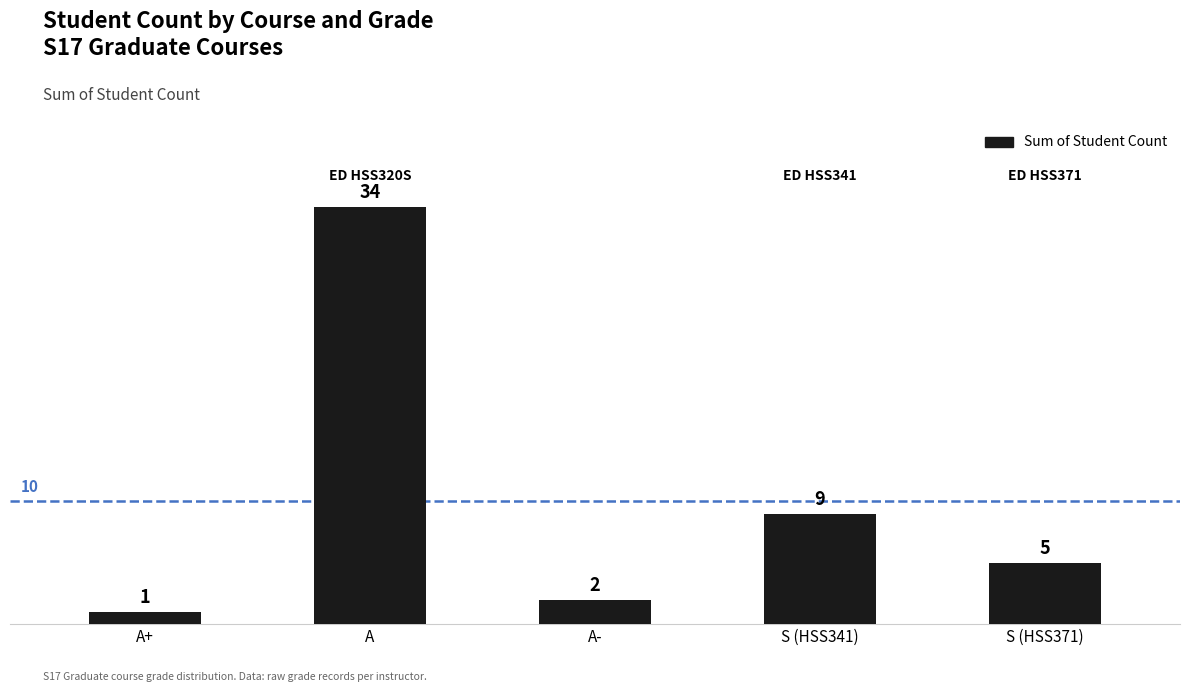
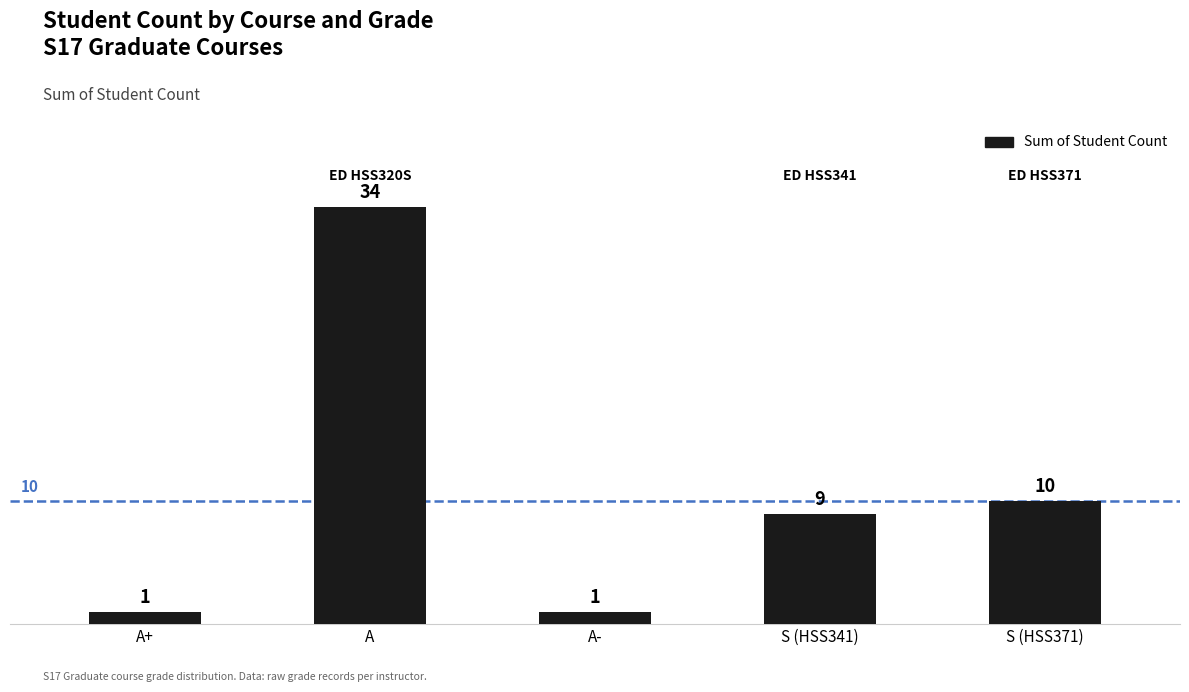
  {
    "A+": 1,
    "A": 34,
-   "A-": 2,
+   "A-": 1,
    "S (HSS341)": 9,
-   "S (HSS371)": 5
+   "S (HSS371)": 10
  }
